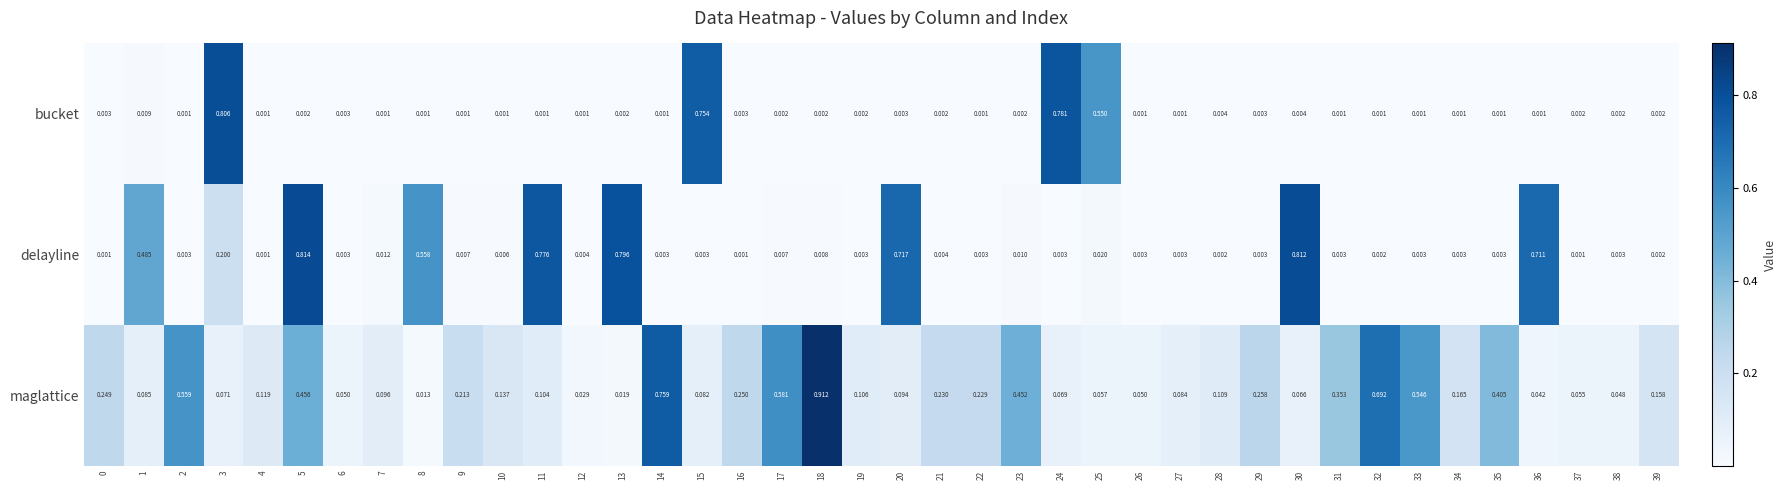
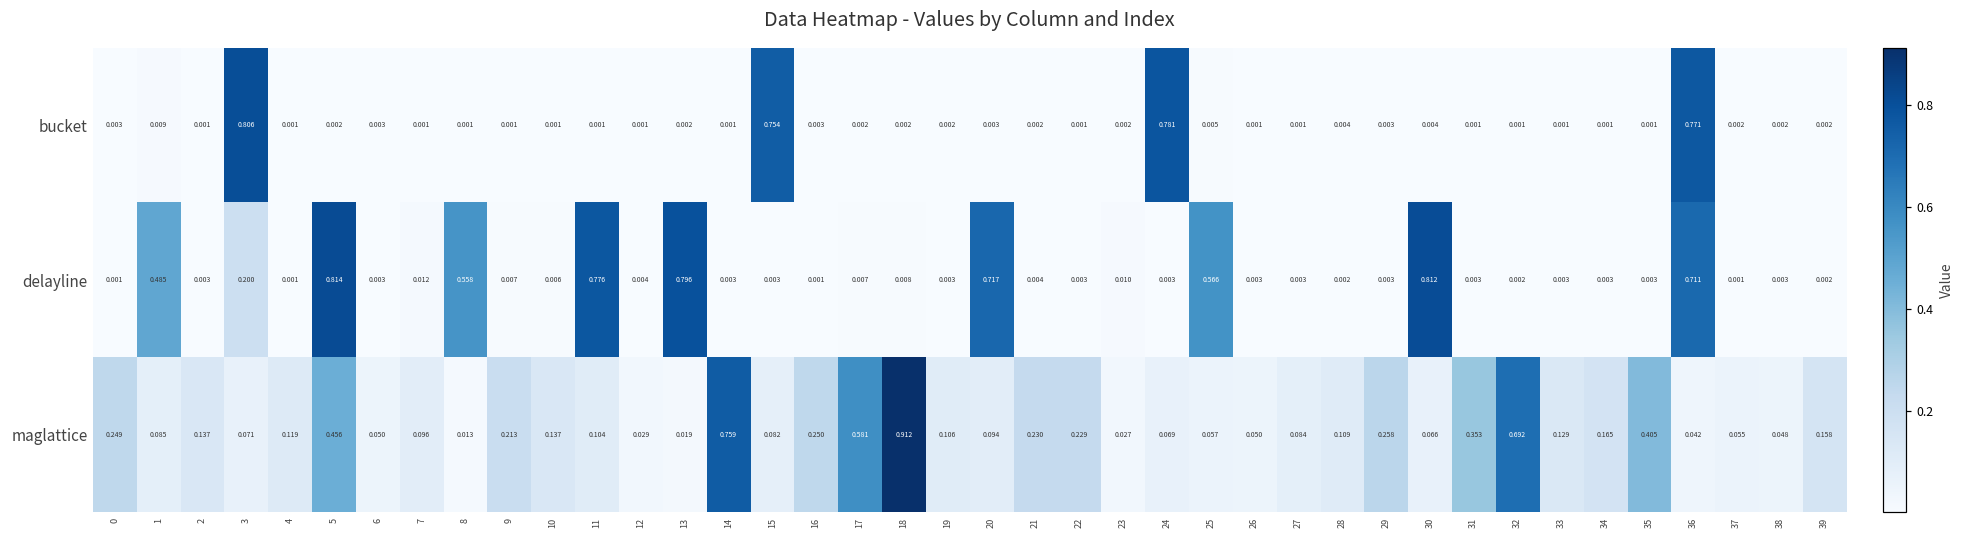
  {
    "bucket": {
      "0": 0.003,
      "1": 0.009,
      "2": 0.001,
      "3": 0.806,
      "4": 0.001,
      "5": 0.002,
      "6": 0.003,
      "7": 0.001,
      "8": 0.001,
      "9": 0.001,
      "10": 0.001,
      "11": 0.001,
      "12": 0.001,
      "13": 0.002,
      "14": 0.001,
      "15": 0.754,
      "16": 0.003,
      "17": 0.002,
      "18": 0.002,
      "19": 0.002,
      "20": 0.003,
      "21": 0.002,
      "22": 0.001,
      "23": 0.002,
      "24": 0.781,
-     "25": 0.550,
+     "25": 0.005,
      "26": 0.001,
      "27": 0.001,
      "28": 0.004,
      "29": 0.003,
      "30": 0.004,
      "31": 0.001,
      "32": 0.001,
      "33": 0.001,
      "34": 0.001,
      "35": 0.001,
-     "36": 0.001,
+     "36": 0.771,
      "37": 0.002,
      "38": 0.002,
      "39": 0.002
    },
    "delayline": {
      "0": 0.001,
      "1": 0.485,
      "2": 0.003,
      "3": 0.200,
      "4": 0.001,
      "5": 0.814,
      "6": 0.003,
      "7": 0.012,
      "8": 0.558,
      "9": 0.007,
      "10": 0.006,
      "11": 0.776,
      "12": 0.004,
      "13": 0.796,
      "14": 0.003,
      "15": 0.003,
      "16": 0.001,
      "17": 0.007,
      "18": 0.008,
      "19": 0.003,
      "20": 0.717,
      "21": 0.004,
      "22": 0.003,
      "23": 0.010,
      "24": 0.003,
-     "25": 0.020,
+     "25": 0.566,
      "26": 0.003,
      "27": 0.003,
      "28": 0.002,
      "29": 0.003,
      "30": 0.812,
      "31": 0.003,
      "32": 0.002,
      "33": 0.003,
      "34": 0.003,
      "35": 0.003,
      "36": 0.711,
      "37": 0.001,
      "38": 0.003,
      "39": 0.002
    },
    "maglattice": {
      "0": 0.249,
      "1": 0.085,
-     "2": 0.559,
+     "2": 0.137,
      "3": 0.071,
      "4": 0.119,
      "5": 0.456,
      "6": 0.050,
      "7": 0.096,
      "8": 0.013,
      "9": 0.213,
      "10": 0.137,
      "11": 0.104,
      "12": 0.029,
      "13": 0.019,
      "14": 0.759,
      "15": 0.082,
      "16": 0.250,
      "17": 0.581,
      "18": 0.912,
      "19": 0.106,
      "20": 0.094,
      "21": 0.230,
      "22": 0.229,
-     "23": 0.452,
+     "23": 0.027,
      "24": 0.069,
      "25": 0.057,
      "26": 0.050,
      "27": 0.084,
      "28": 0.109,
      "29": 0.258,
      "30": 0.066,
      "31": 0.353,
      "32": 0.692,
-     "33": 0.546,
+     "33": 0.129,
      "34": 0.165,
      "35": 0.405,
      "36": 0.042,
      "37": 0.055,
      "38": 0.048,
      "39": 0.158
    }
  }
